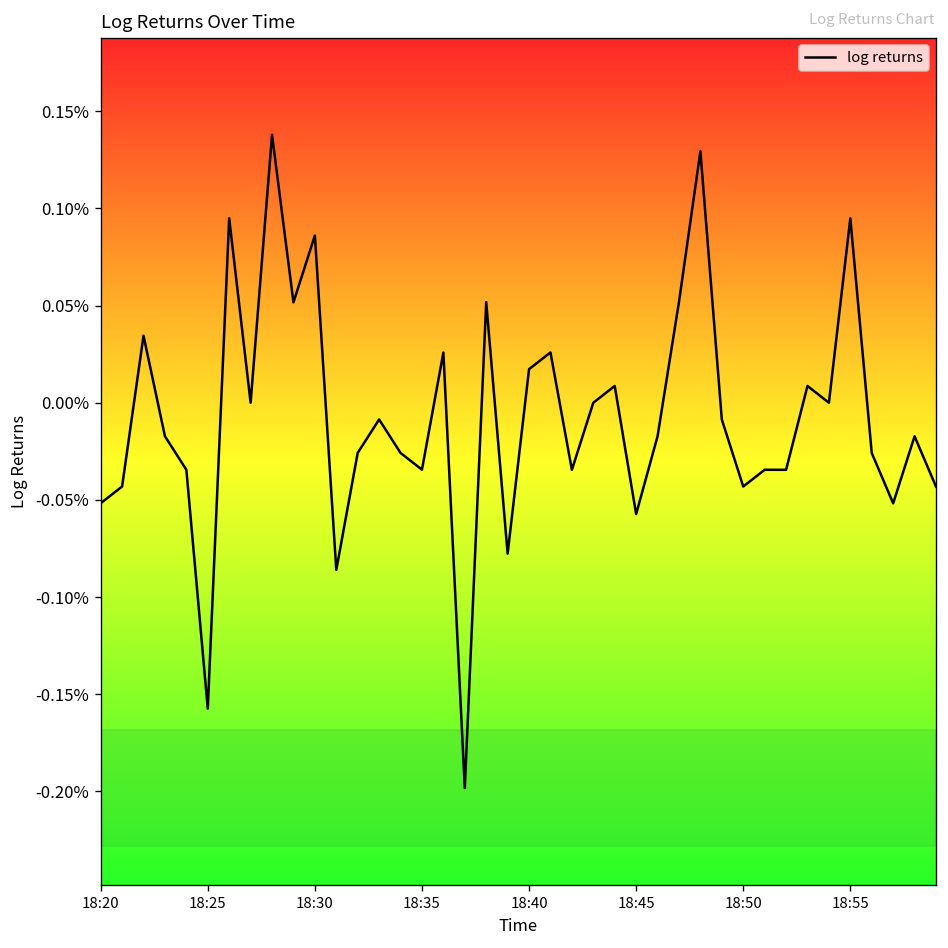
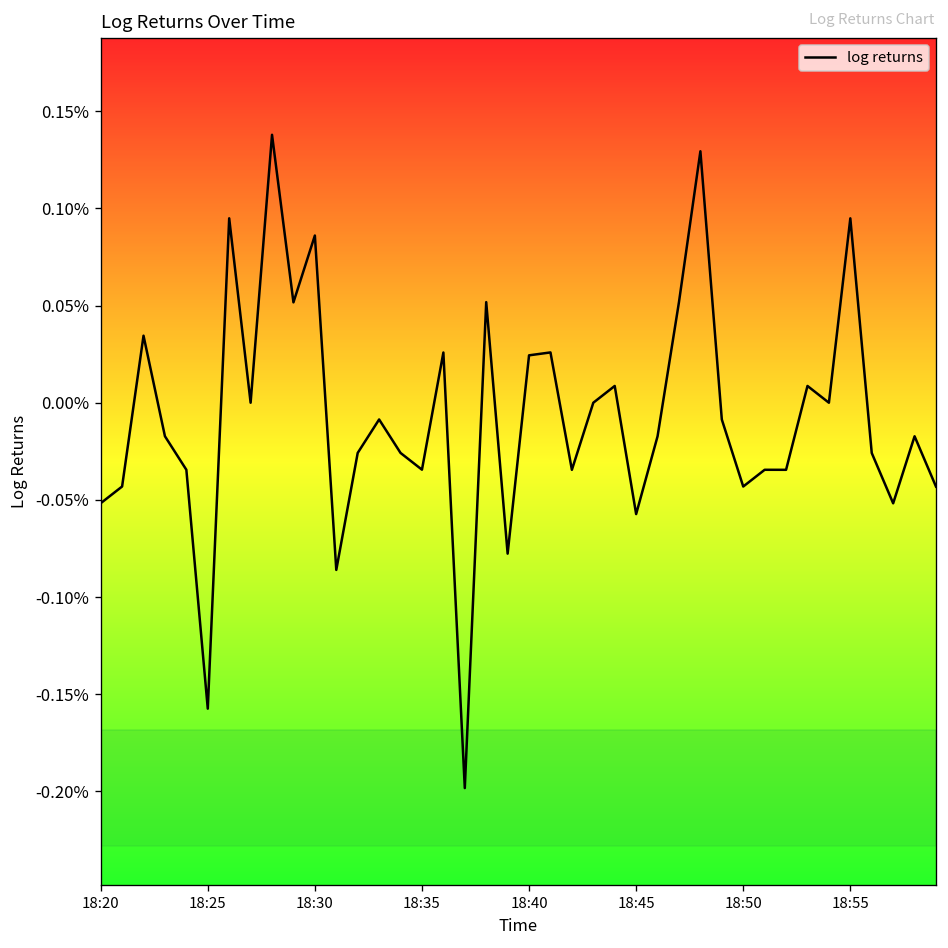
  {
    "18:20": "-0.052%",
    "18:25": "-0.157%",
    "18:30": "0.086%",
    "18:35": "-0.034%",
-   "18:40": "0.017%",
+   "18:40": "0.024%",
    "18:45": "-0.057%",
    "18:50": "-0.043%",
    "18:55": "0.095%"
  }
